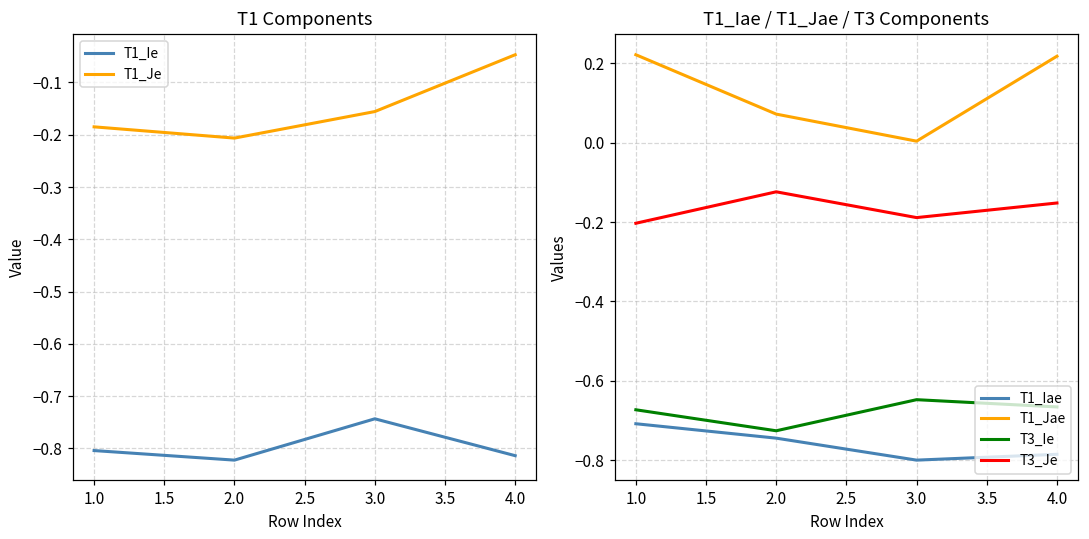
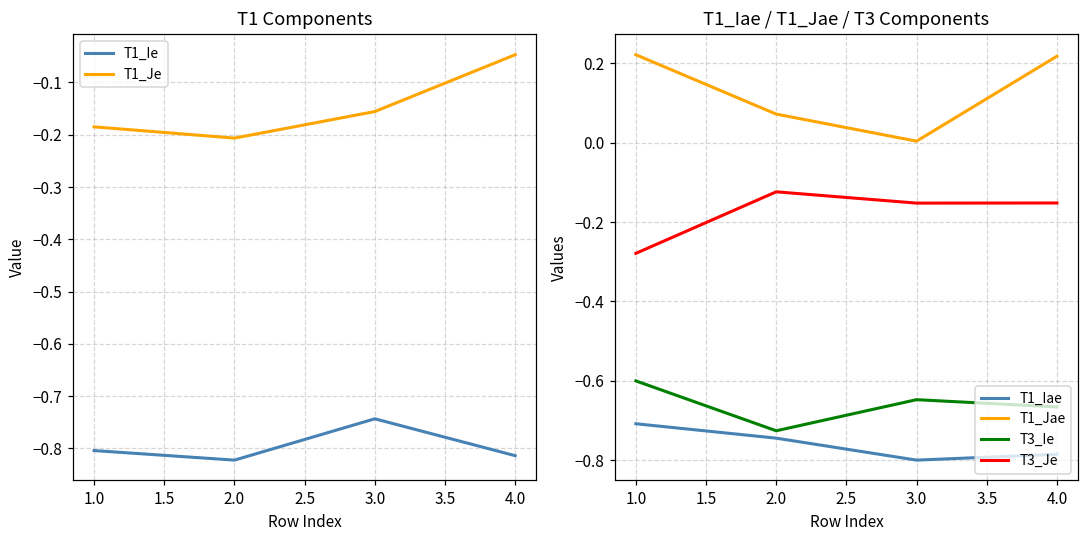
  {
    "T1 Components": {
      "T1_Ie": {
        "1.0": -0.80,
        "2.0": -0.82,
        "3.0": -0.74,
        "4.0": -0.81
      },
      "T1_Je": {
        "1.0": -0.18,
        "2.0": -0.21,
        "3.0": -0.16,
        "4.0": -0.05
      }
    },
    "T1_Iae / T1_Jae / T3 Components": {
      "T1_Iae": {
        "1.0": -0.71,
        "2.0": -0.74,
        "3.0": -0.80
      },
      "T1_Jae": {
        "1.0": 0.22,
        "2.0": 0.07,
        "3.0": 0.00,
        "4.0": 0.22
      },
      "T3_Ie": {
-       "1.0": -0.67,
+       "1.0": -0.60,
        "2.0": -0.73,
        "3.0": -0.65
      },
      "T3_Je": {
-       "1.0": -0.20,
+       "1.0": -0.28,
        "2.0": -0.12,
-       "3.0": -0.19,
+       "3.0": -0.15,
        "4.0": -0.15
      }
    }
  }
